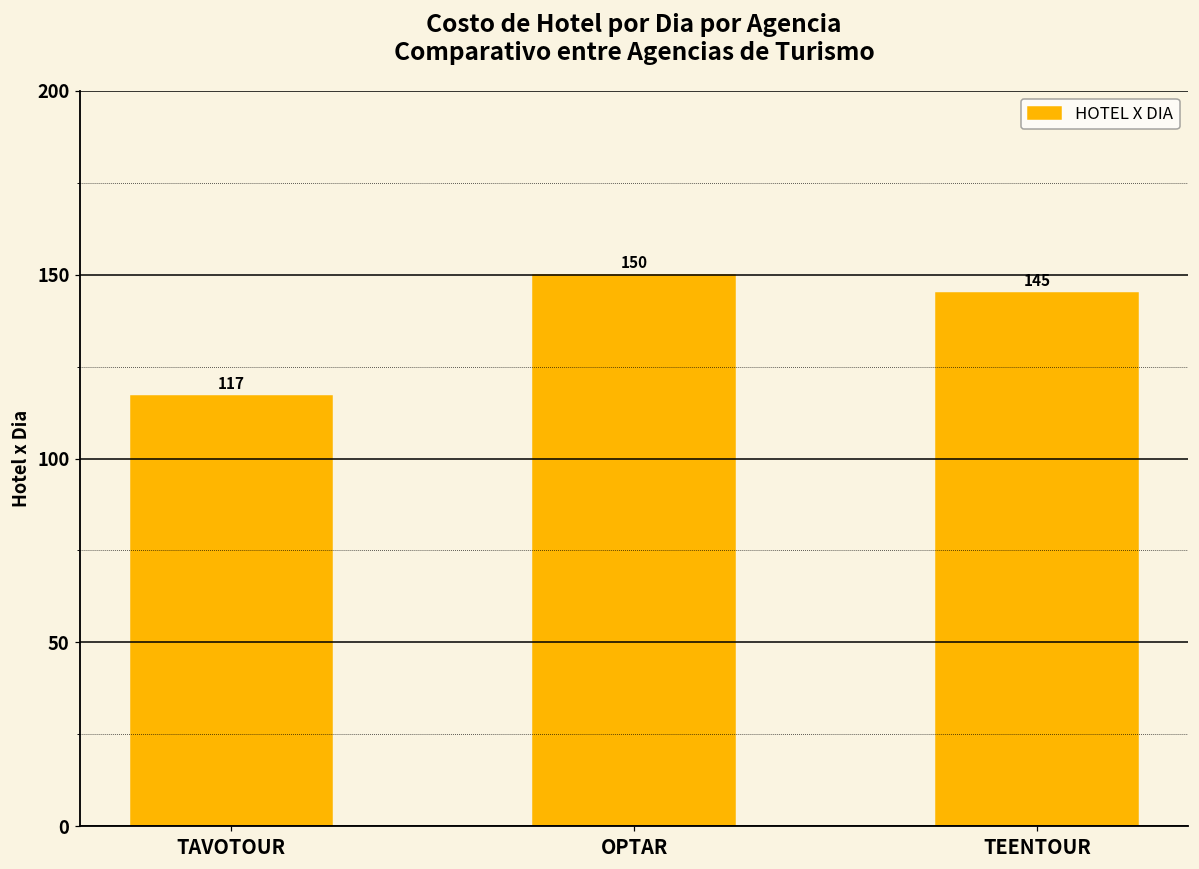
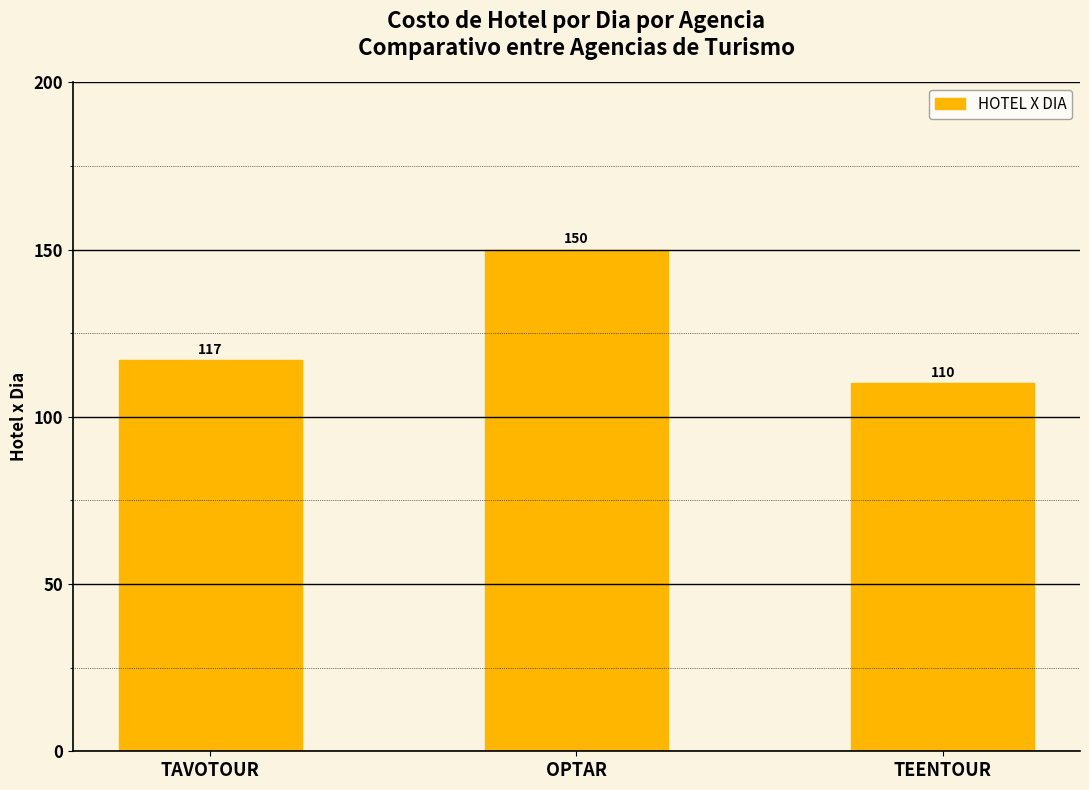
  {
    "TAVOTOUR": 117,
    "OPTAR": 150,
-   "TEENTOUR": 145
+   "TEENTOUR": 110
  }
